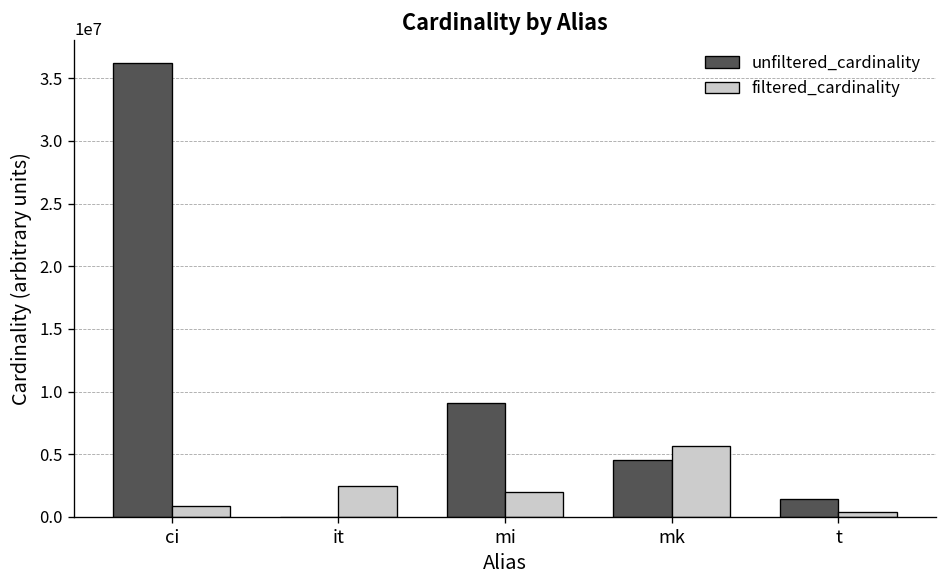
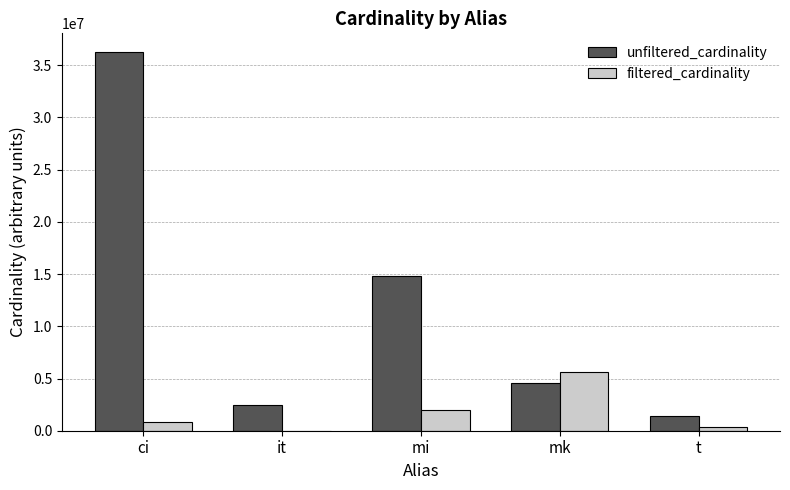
  {
    "unfiltered_cardinality": {
      "ci": 36200000,
-     "it": 0,
-     "mi": 9100000,
+     "it": 2400000,
+     "mi": 14800000,
      "mk": 4500000,
      "t": 1400000
    },
    "filtered_cardinality": {
      "ci": 900000,
-     "it": 2500000,
+     "it": 0,
      "mi": 2000000,
      "mk": 5700000,
      "t": 400000
    }
  }
